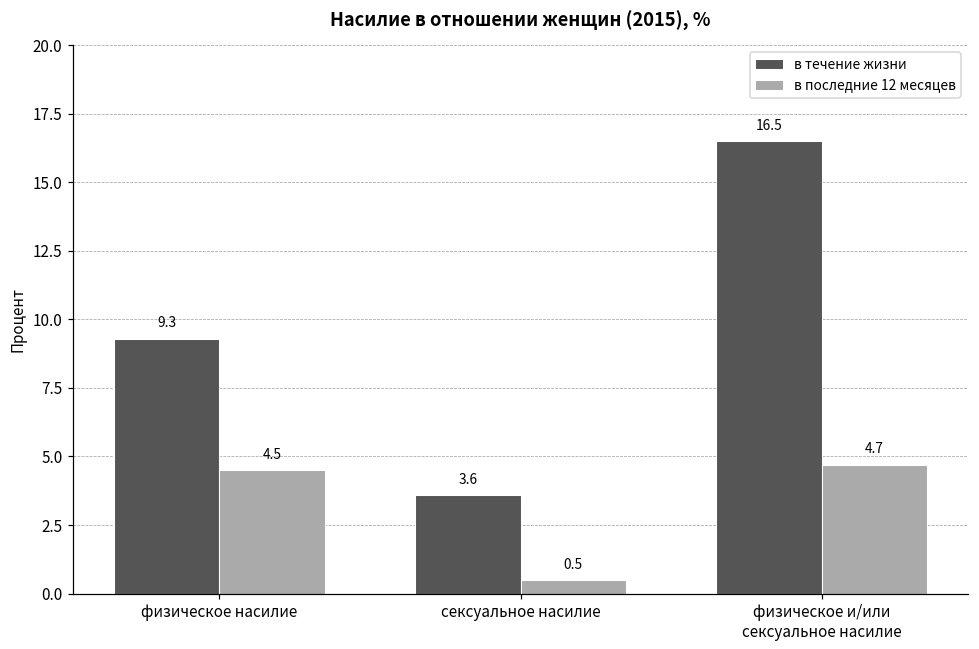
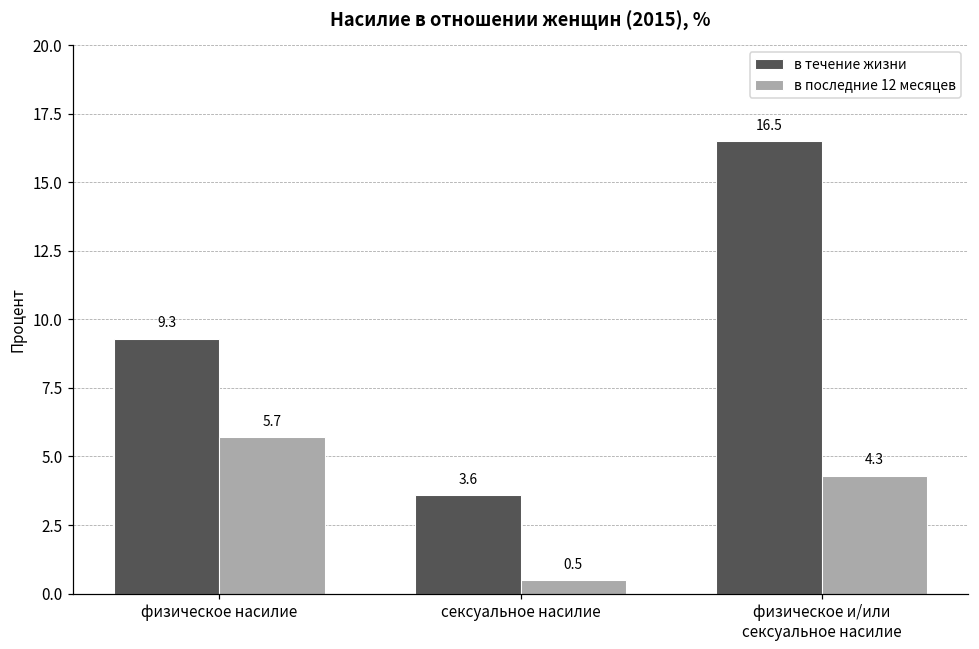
  {
    "в течение жизни": {
      "физическое насилие": 9.3,
      "сексуальное насилие": 3.6,
      "физическое и/или сексуальное насилие": 16.5
    },
    "в последние 12 месяцев": {
-     "физическое насилие": 4.5,
+     "физическое насилие": 5.7,
      "сексуальное насилие": 0.5,
-     "физическое и/или сексуальное насилие": 4.7
+     "физическое и/или сексуальное насилие": 4.3
    }
  }
